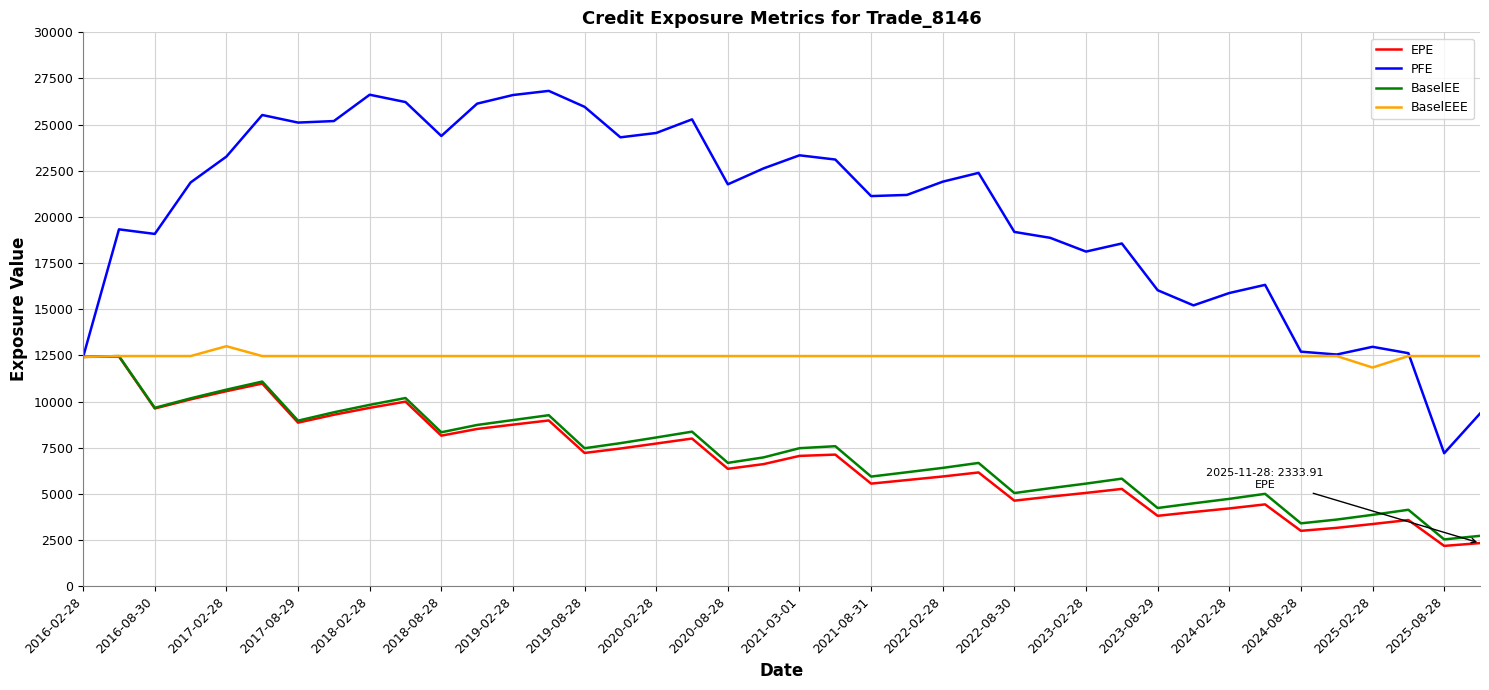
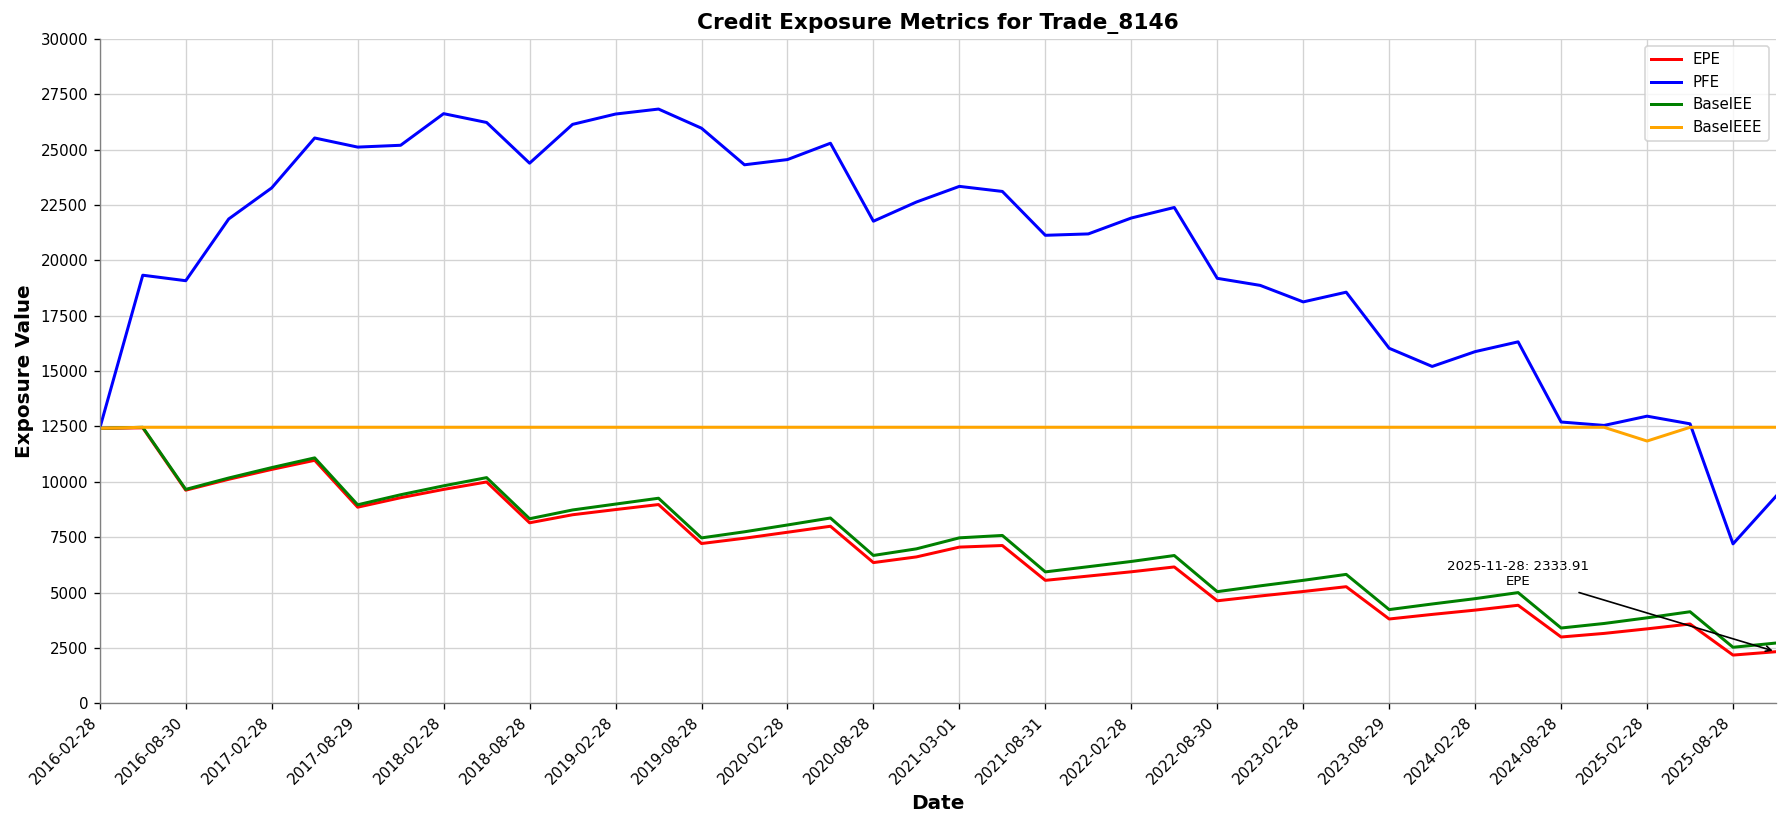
  {
    "EPE": {
      "2018-02-28": 9700,
      "2018-08-28": 8200,
      "2019-02-28": 8700,
      "2019-08-28": 7200,
      "2020-02-28": 7700,
      "2020-08-28": 6400,
      "2021-03-01": 7100,
      "2021-08-31": 5600,
      "2022-02-28": 5900,
      "2022-08-30": 4600,
      "2023-02-28": 5100,
      "2023-08-29": 3800,
      "2025-08-28": 2200
    },
    "PFE": {
      "2016-08-30": 19100,
      "2017-02-28": 23300,
      "2017-08-29": 25100,
      "2018-02-28": 26600,
      "2018-08-28": 24400,
      "2019-02-28": 26600,
      "2019-08-28": 26000,
      "2020-02-28": 24500,
      "2020-08-28": 21800,
      "2021-03-01": 23300,
      "2021-08-31": 21100,
      "2022-02-28": 21900,
      "2022-08-30": 19200,
      "2023-02-28": 18100,
      "2023-08-29": 16000,
      "2024-02-28": 15900,
      "2024-08-28": 12700,
      "2025-02-28": 13000,
      "2025-08-28": 7200
    },
    "BaselEE": {
      "2018-02-28": 9800,
      "2018-08-28": 8300,
      "2019-02-28": 9000,
      "2019-08-28": 7500,
      "2020-02-28": 8100,
      "2020-08-28": 6700,
      "2021-03-01": 7500,
      "2021-08-31": 5900,
      "2022-02-28": 6400,
      "2022-08-30": 5000,
      "2023-02-28": 5600,
      "2023-08-29": 4200
    },
    "BaselEEE": {
      "2016-08-30": 12500,
-     "2017-02-28": 13000,
+     "2017-02-28": 12500,
      "2017-08-29": 12500,
      "2018-02-28": 12500,
      "2018-08-28": 12500,
      "2019-02-28": 12500,
      "2019-08-28": 12500,
      "2020-02-28": 12500,
      "2020-08-28": 12500,
      "2021-03-01": 12500,
      "2021-08-31": 12500,
      "2022-02-28": 12500,
      "2022-08-30": 12500,
      "2023-02-28": 12500,
      "2023-08-29": 12500,
      "2024-02-28": 12500,
      "2024-08-28": 12500,
      "2025-02-28": 11800,
      "2025-08-28": 12500
    }
  }
